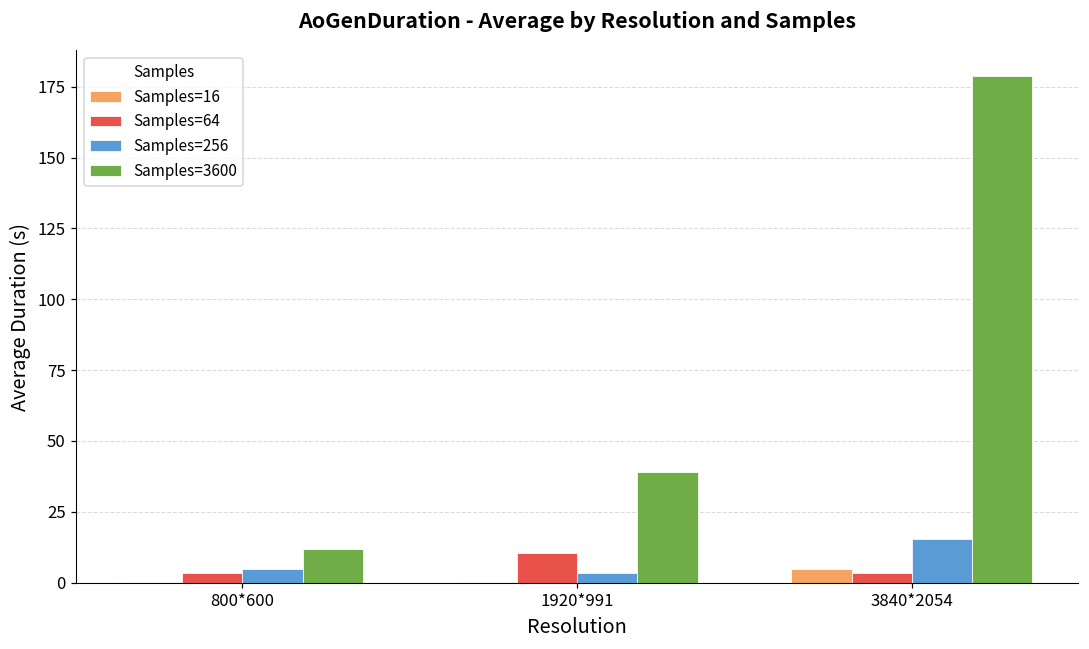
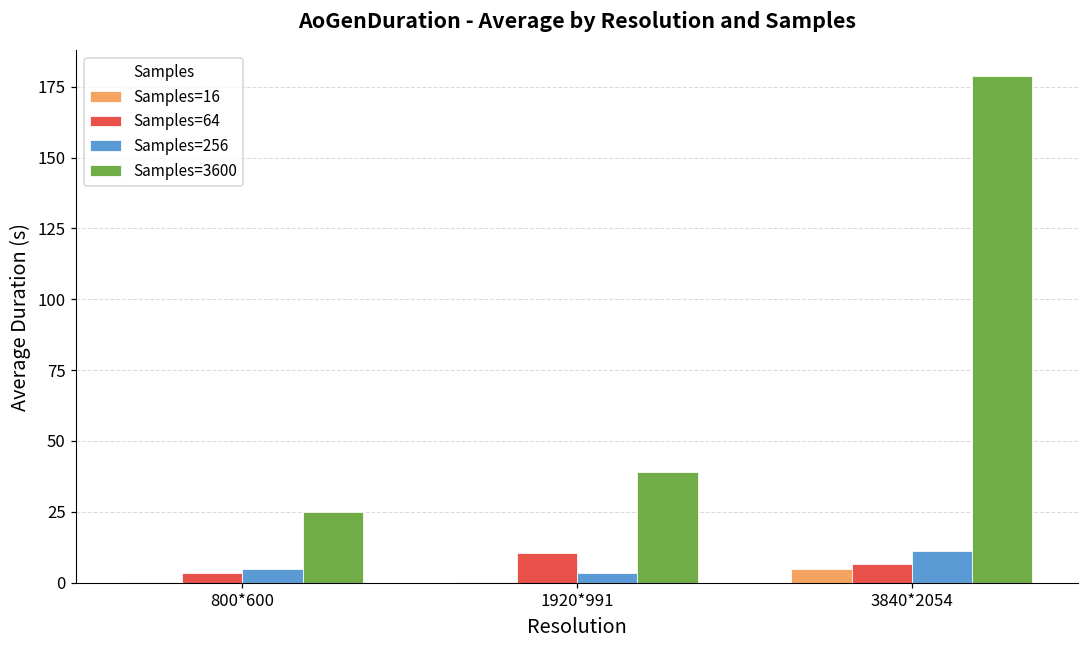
  {
    "Samples=16": {
      "3840*2054": 5
    },
    "Samples=64": {
      "800*600": 3,
      "1920*991": 11,
-     "3840*2054": 3
+     "3840*2054": 7
    },
    "Samples=256": {
      "800*600": 5,
      "1920*991": 3,
-     "3840*2054": 15
+     "3840*2054": 11
    },
    "Samples=3600": {
-     "800*600": 12,
+     "800*600": 25,
      "1920*991": 39,
      "3840*2054": 179
    }
  }
